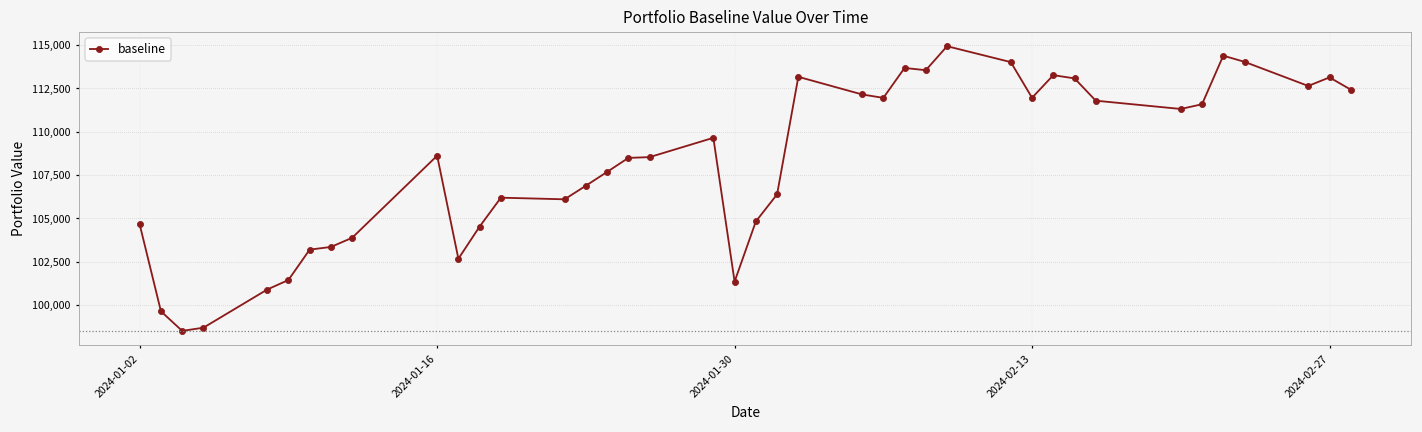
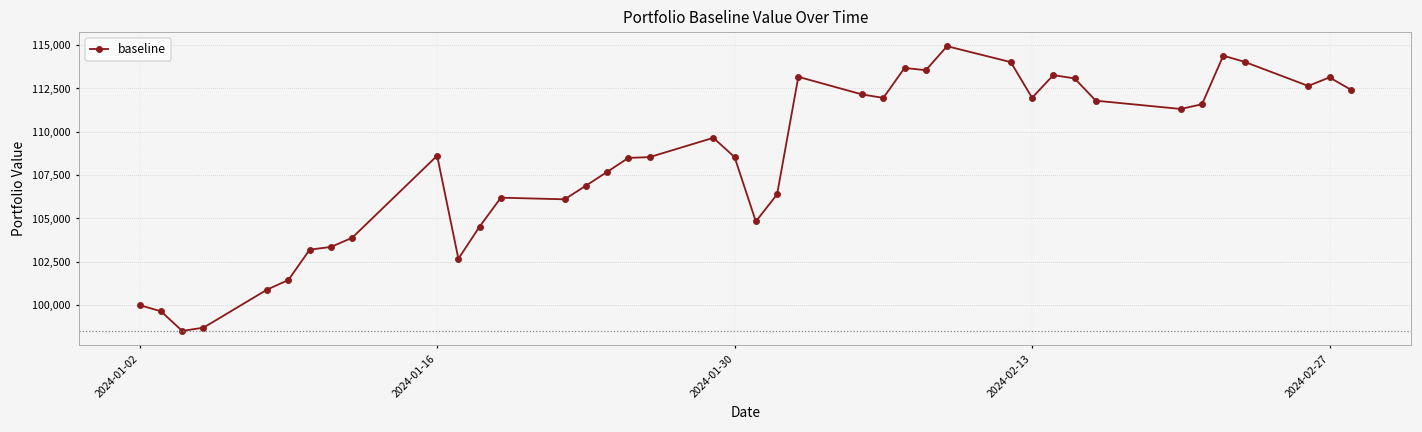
  {
-   "2024-01-02": "104,600",
+   "2024-01-02": "100,000",
    "2024-01-16": "108,600",
-   "2024-01-30": "101,400",
+   "2024-01-30": "108,500",
    "2024-02-13": "112,000",
    "2024-02-27": "113,100"
  }
